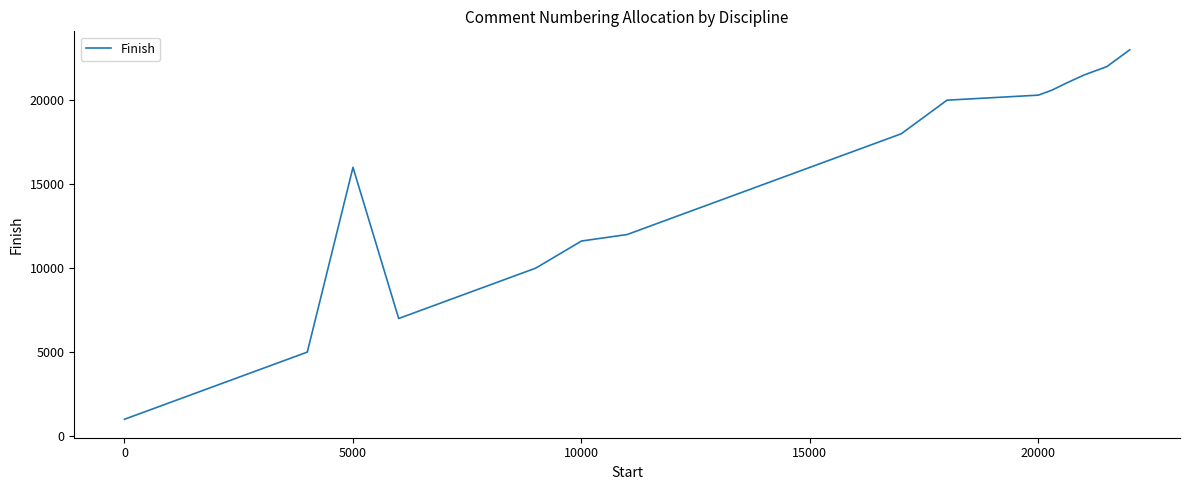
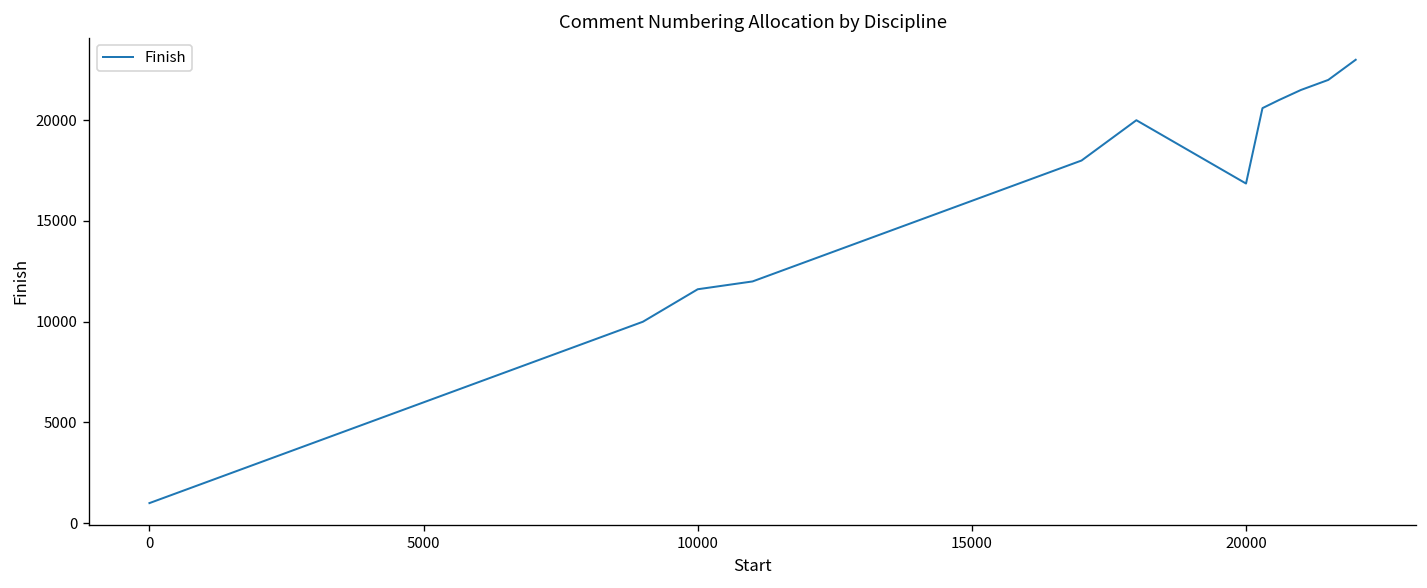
  {
    "0": 1000,
-   "5000": 16000,
+   "5000": 6000,
    "10000": 11600,
    "15000": 16000,
-   "20000": 20300
+   "20000": 16900
  }
